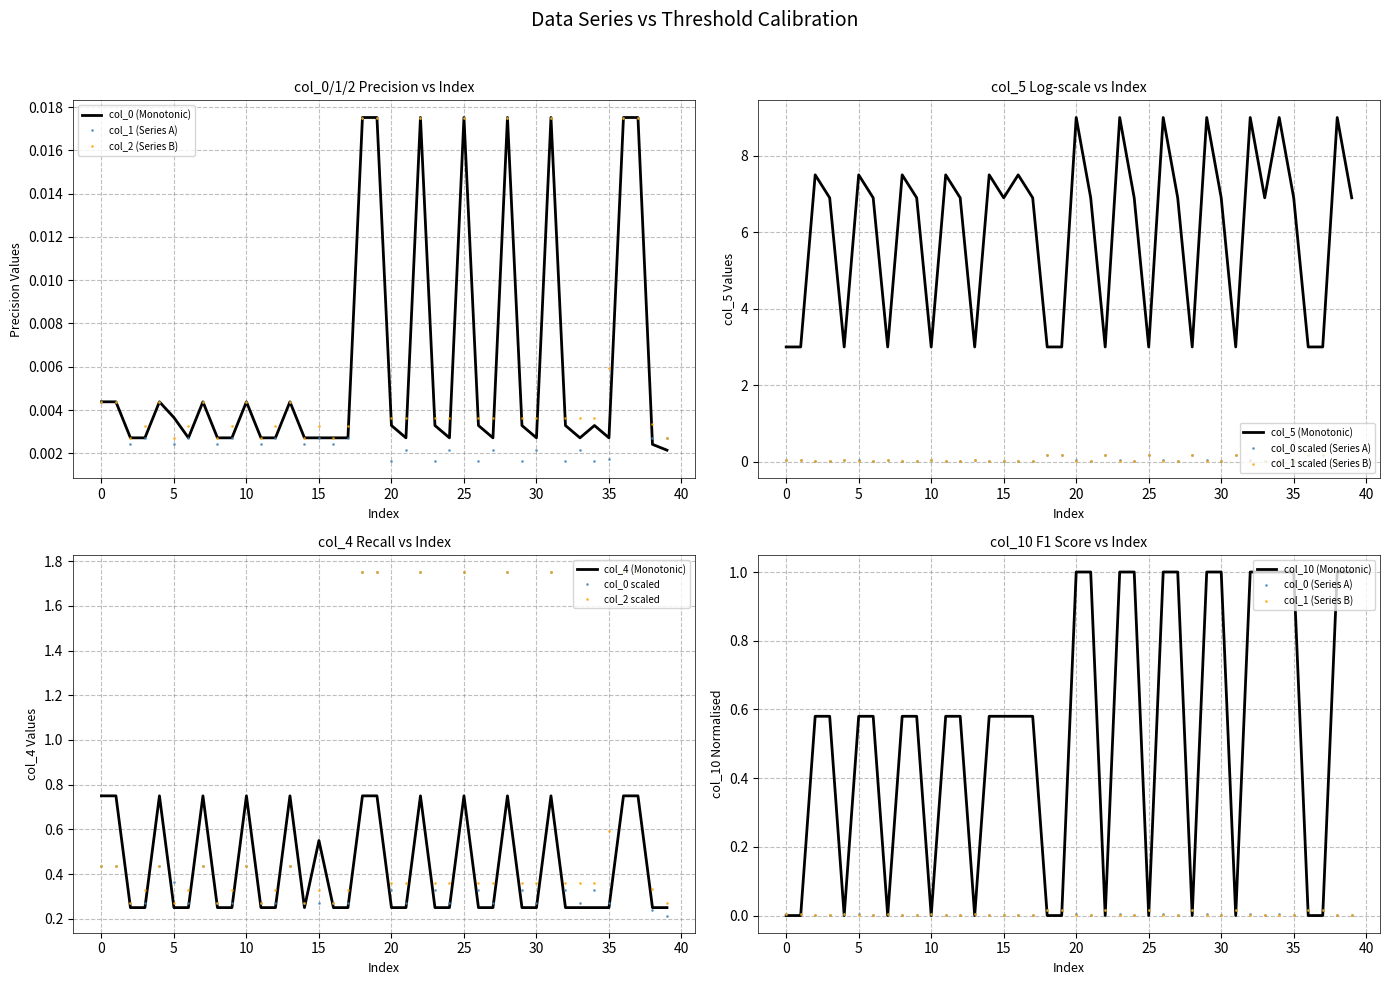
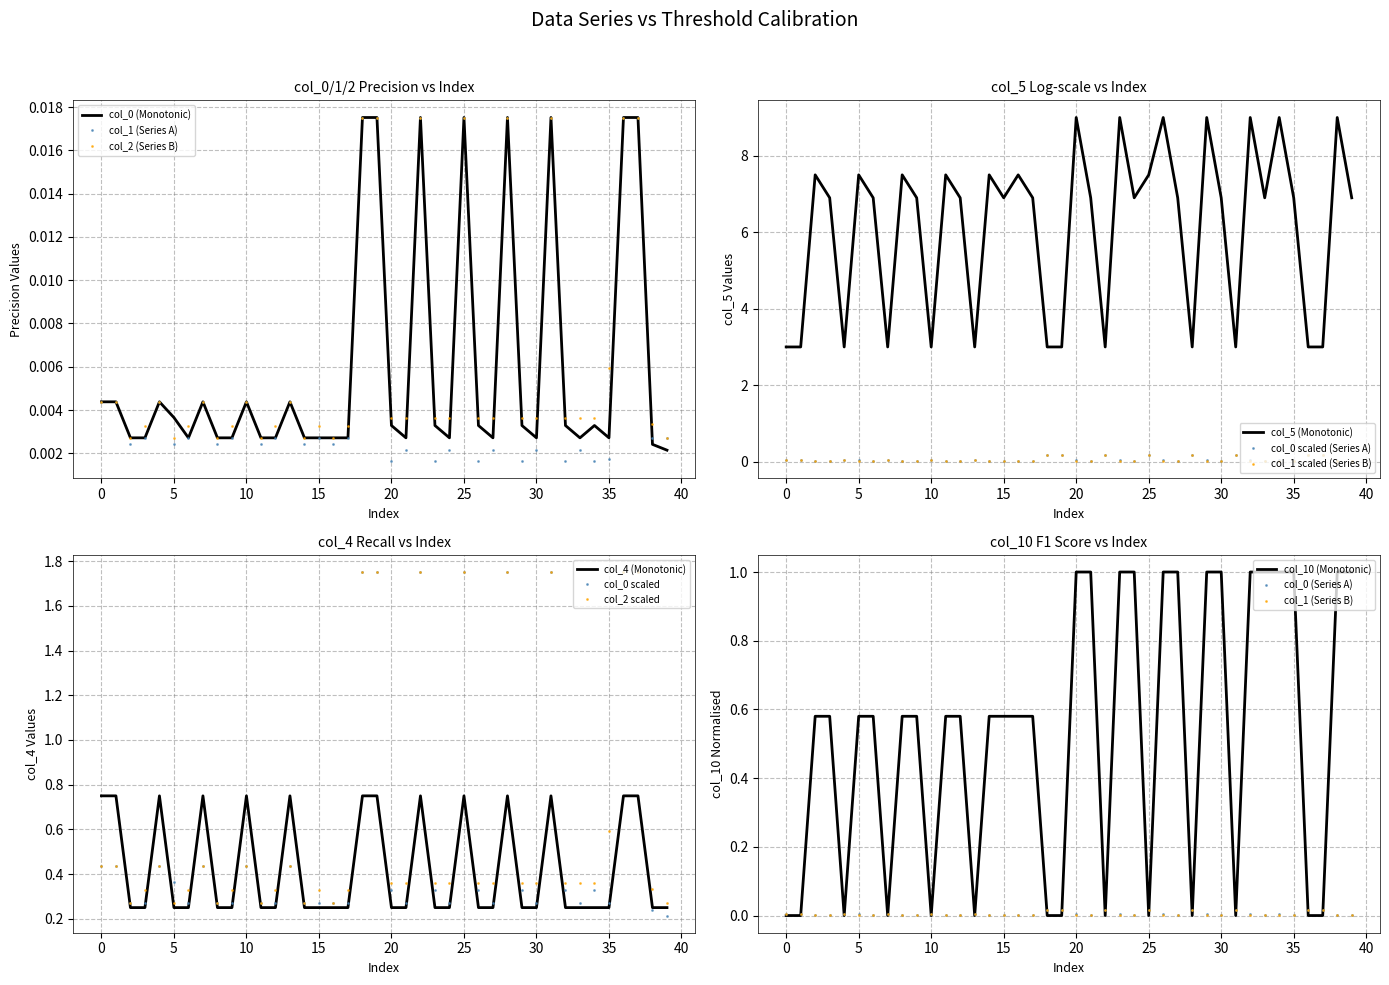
  {
    "col_0/1/2 Precision vs Index": {
      "col_0 (Monotonic)": {
        "5": 0.0037,
        "20": 0.0033,
        "30": 0.0027,
        "35": 0.0027
      },
      "col_1 (Series A)": {
        "5": 0.0024,
        "20": 0.0016,
        "30": 0.0021,
        "35": 0.0018
      },
      "col_2 (Series B)": {
        "5": 0.0027,
        "15": 0.0033,
        "20": 0.0036,
        "30": 0.0036,
        "35": 0.0059
      }
    },
    "col_5 Log-scale vs Index": {
      "col_5 (Monotonic)": {
        "0": 3.0,
        "5": 7.5,
        "10": 3.0,
        "15": 6.9,
        "20": 9.0,
-       "25": 3.0,
+       "25": 7.5,
        "30": 6.9,
        "35": 6.9
      }
    },
    "col_4 Recall vs Index": {
      "col_4 (Monotonic)": {
        "0": 0.75,
        "5": 0.25,
        "10": 0.75,
-       "15": 0.55,
+       "15": 0.25,
        "20": 0.25,
        "25": 0.75,
        "30": 0.25,
        "35": 0.25
      },
      "col_0 scaled": {
        "5": 0.37,
        "15": 0.27,
        "20": 0.33,
        "30": 0.27,
        "35": 0.27
      },
      "col_2 scaled": {
        "5": 0.27,
        "15": 0.33,
        "20": 0.36,
        "30": 0.36,
        "35": 0.59
      }
    },
    "col_10 F1 Score vs Index": {
      "col_10 (Monotonic)": {
        "5": 0.58,
        "15": 0.58,
        "20": 1.00,
        "25": 0.00,
        "30": 1.00
      }
    }
  }
